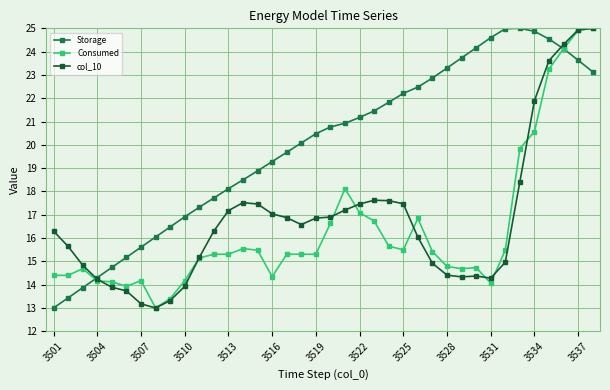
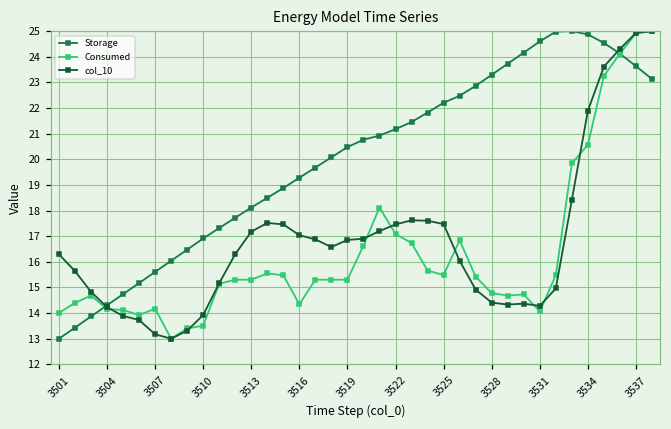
  {
    "Consumed": {
-     "3501": 14.4,
+     "3501": 14.0,
      "3507": 14.2,
-     "3510": 14.2,
+     "3510": 13.5,
      "3513": 15.3,
      "3516": 14.3,
      "3519": 15.3,
      "3522": 17.1,
      "3525": 15.5,
      "3528": 14.8,
      "3531": 14.1,
      "3534": 20.6
    }
  }
